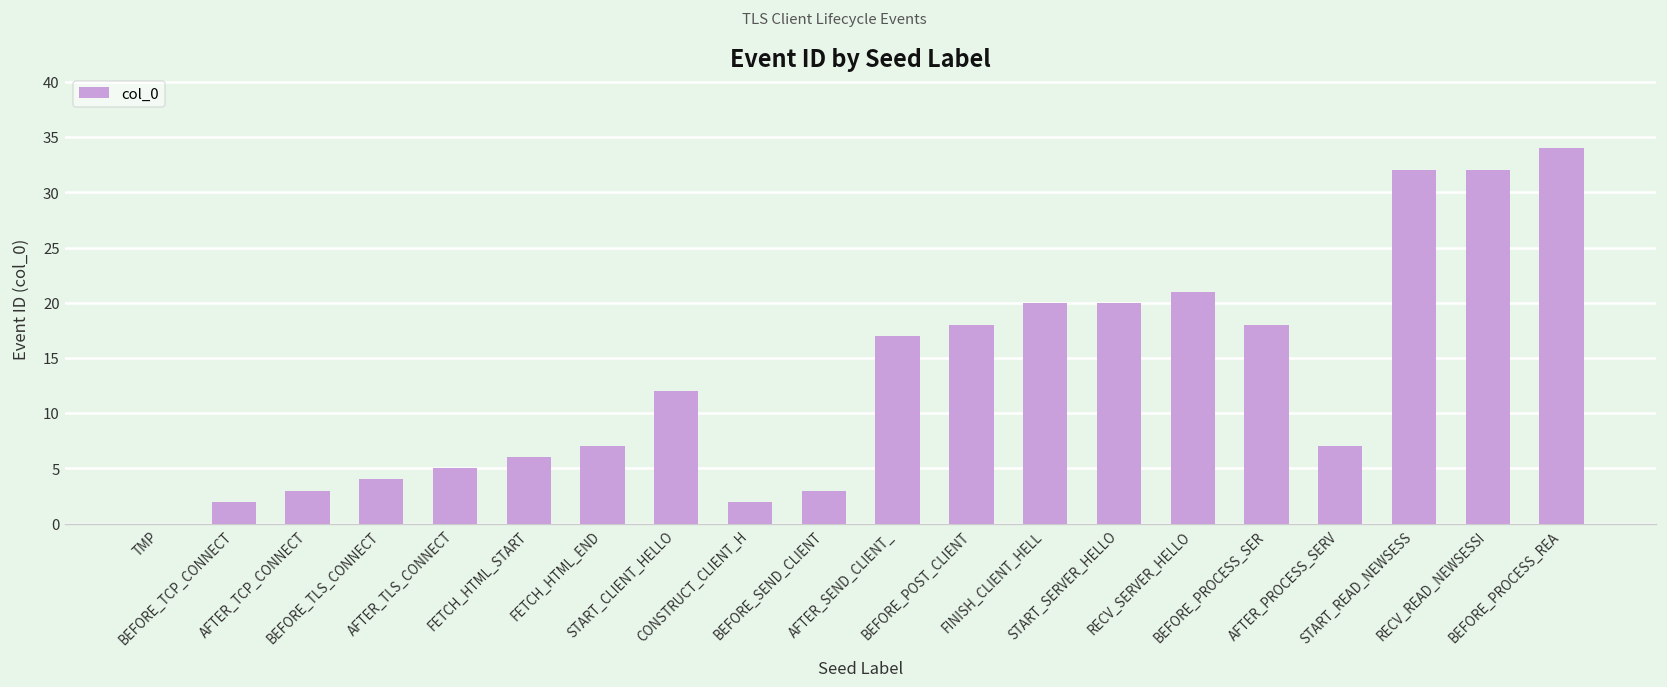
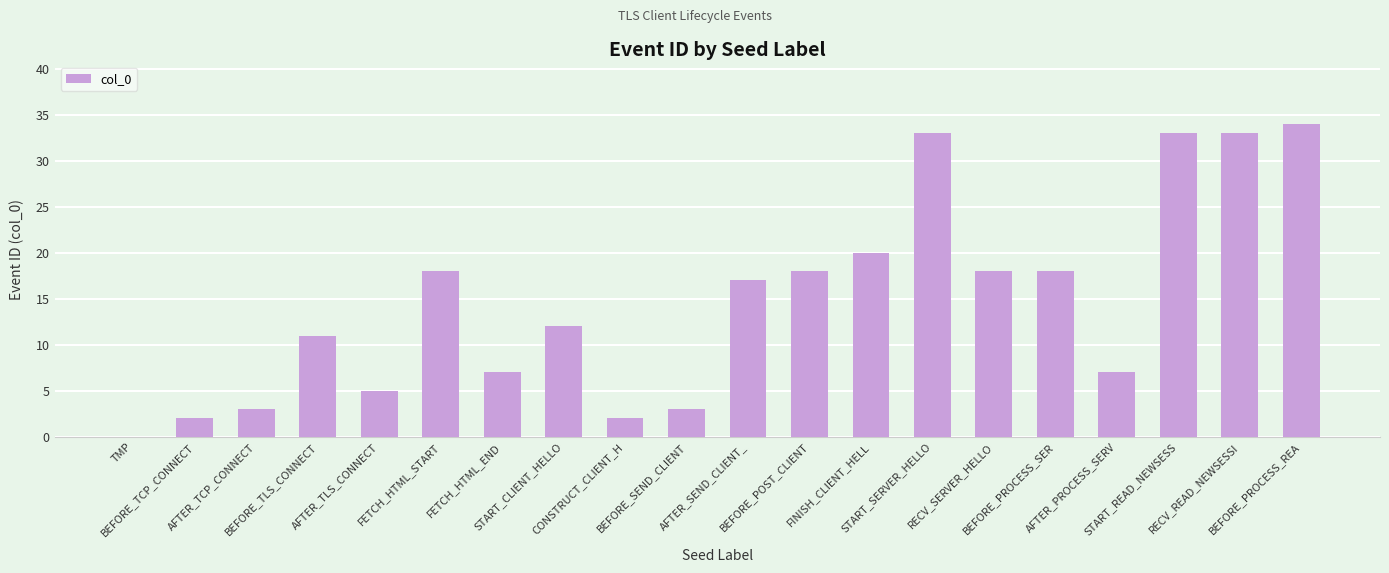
  {
    "TMP": 0,
    "BEFORE_TCP_CONNECT": 2,
    "AFTER_TCP_CONNECT": 3,
-   "BEFORE_TLS_CONNECT": 4,
+   "BEFORE_TLS_CONNECT": 11,
    "AFTER_TLS_CONNECT": 5,
-   "FETCH_HTML_START": 6,
+   "FETCH_HTML_START": 18,
    "FETCH_HTML_END": 7,
    "START_CLIENT_HELLO": 12,
    "CONSTRUCT_CLIENT_H": 2,
    "BEFORE_SEND_CLIENT": 3,
    "AFTER_SEND_CLIENT_": 17,
    "BEFORE_POST_CLIENT": 18,
    "FINISH_CLIENT_HELL": 20,
-   "START_SERVER_HELLO": 20,
-   "RECV_SERVER_HELLO": 21,
+   "START_SERVER_HELLO": 33,
+   "RECV_SERVER_HELLO": 18,
    "BEFORE_PROCESS_SER": 18,
    "AFTER_PROCESS_SERV": 7,
-   "START_READ_NEWSESS": 32,
-   "RECV_READ_NEWSESSI": 32,
+   "START_READ_NEWSESS": 33,
+   "RECV_READ_NEWSESSI": 33,
    "BEFORE_PROCESS_REA": 34
  }
